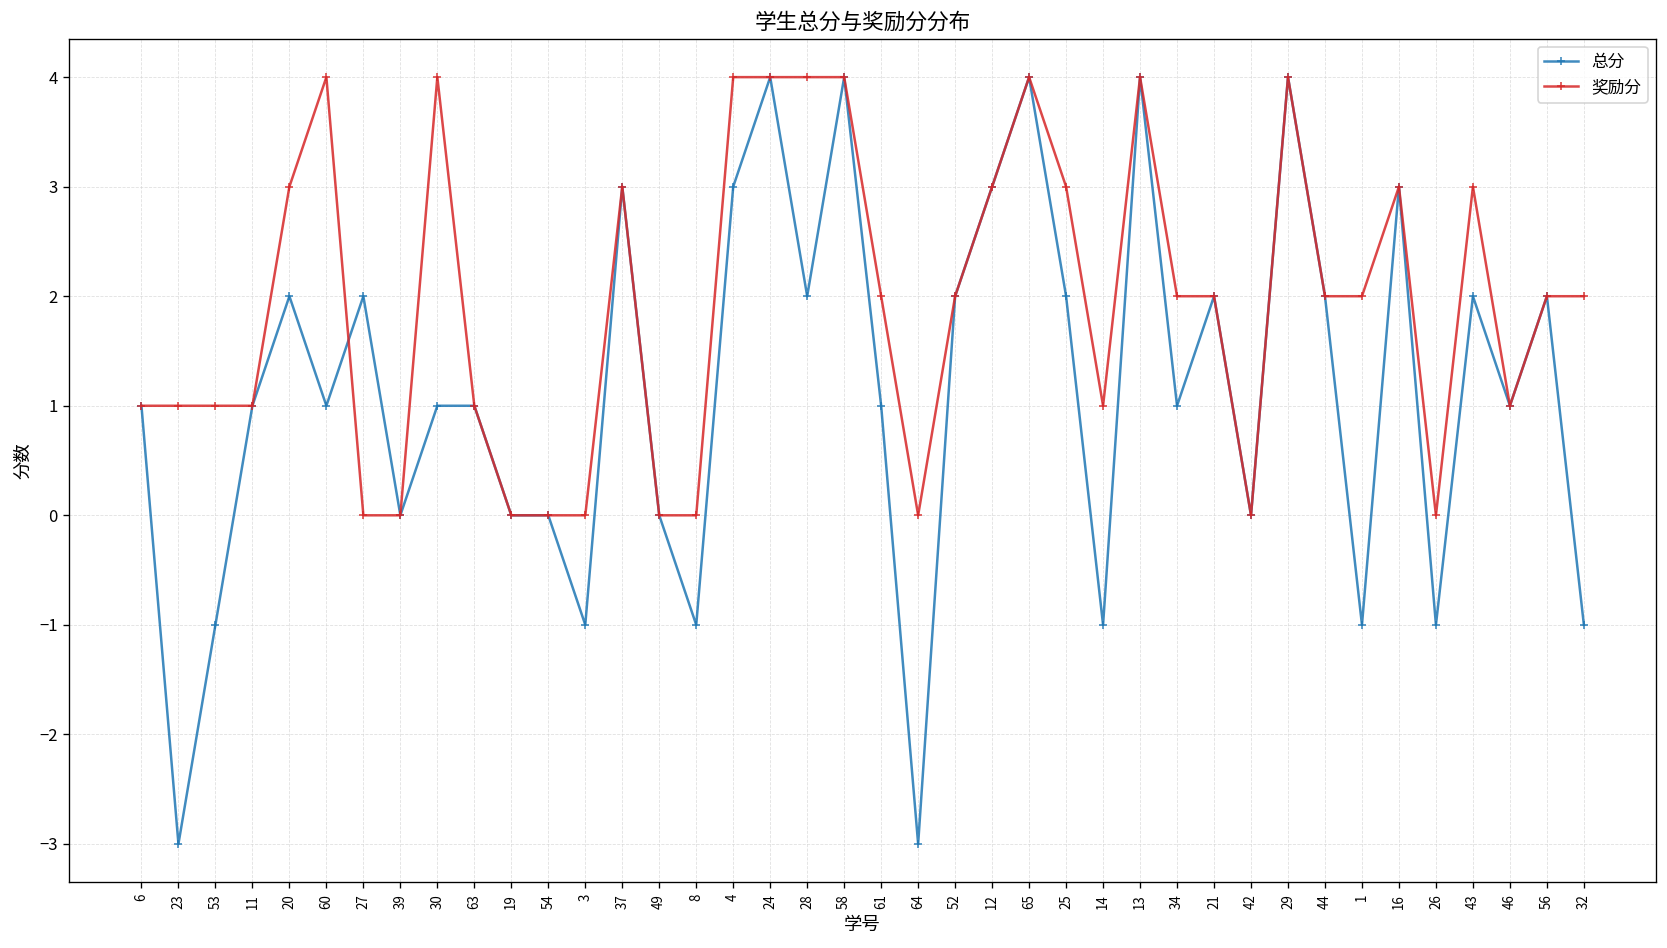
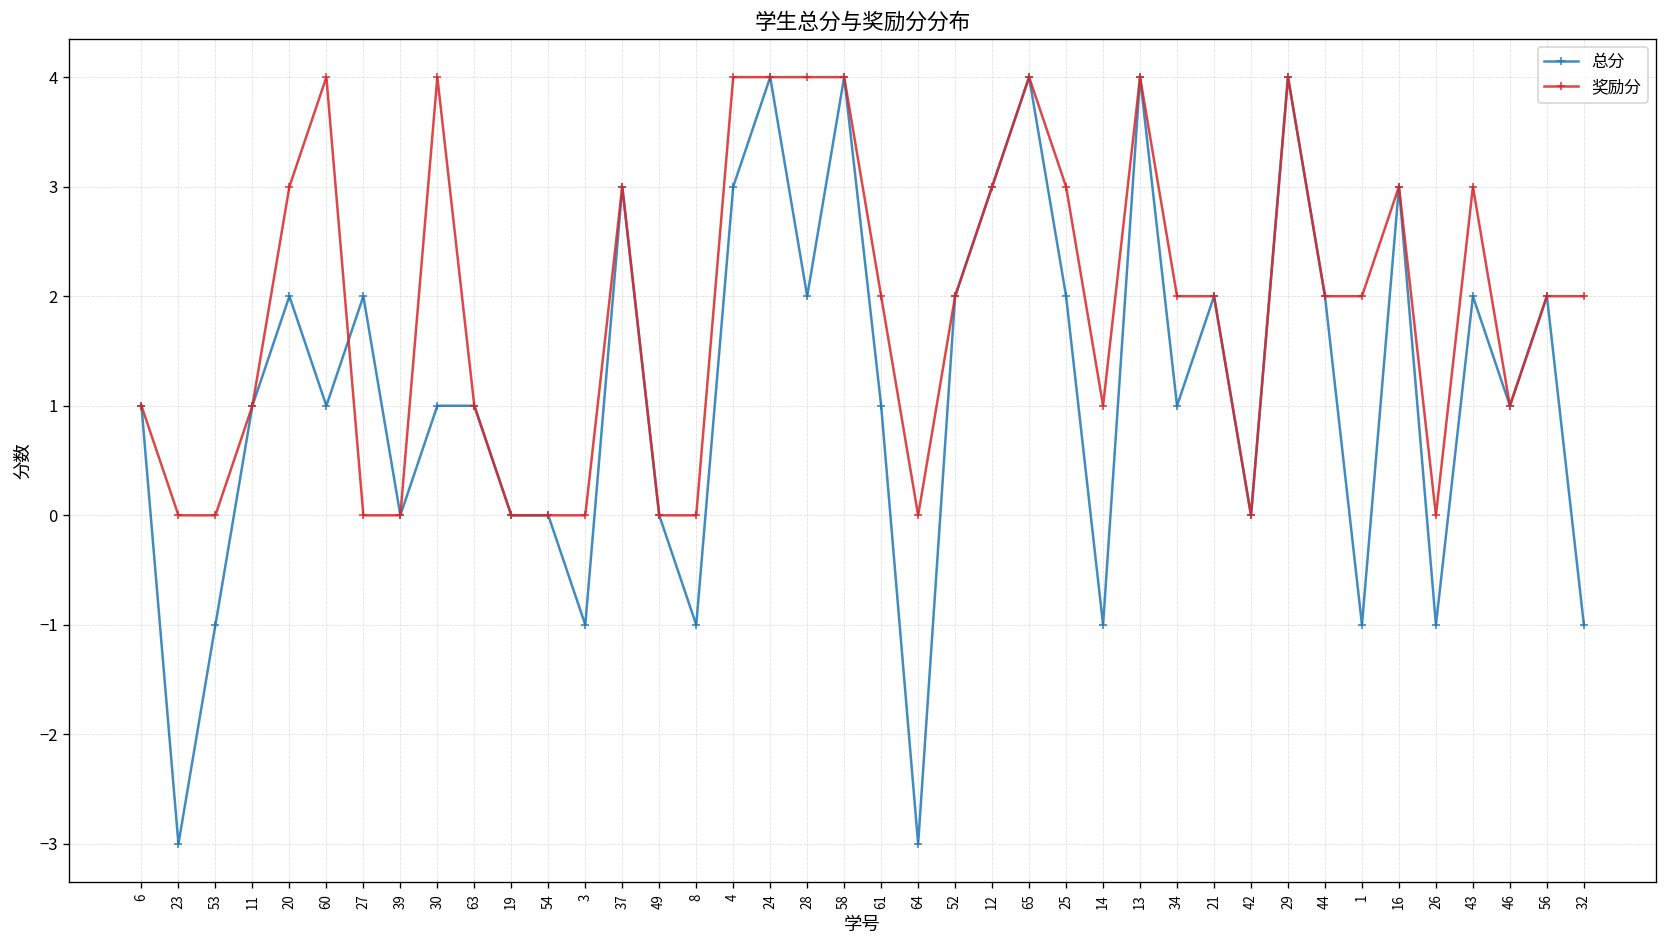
  {
    "总分": {
      "23": -3,
      "53": -1,
      "20": 2,
      "60": 1,
      "27": 2,
      "30": 1,
      "3": -1,
      "8": -1,
      "4": 3,
      "28": 2,
      "61": 1,
      "64": -3,
      "25": 2,
      "14": -1,
      "34": 1,
      "1": -1,
      "26": -1,
      "43": 2,
      "32": -1
    },
    "奖励分": {
-     "23": 1,
-     "53": 1,
+     "23": 0,
+     "53": 0,
      "20": 3,
      "60": 4,
      "27": 0,
      "30": 4,
      "3": 0,
      "8": 0,
      "4": 4,
      "28": 4,
      "61": 2,
      "64": 0,
      "25": 3,
      "14": 1,
      "34": 2,
      "1": 2,
      "26": 0,
      "43": 3,
      "32": 2
    }
  }
